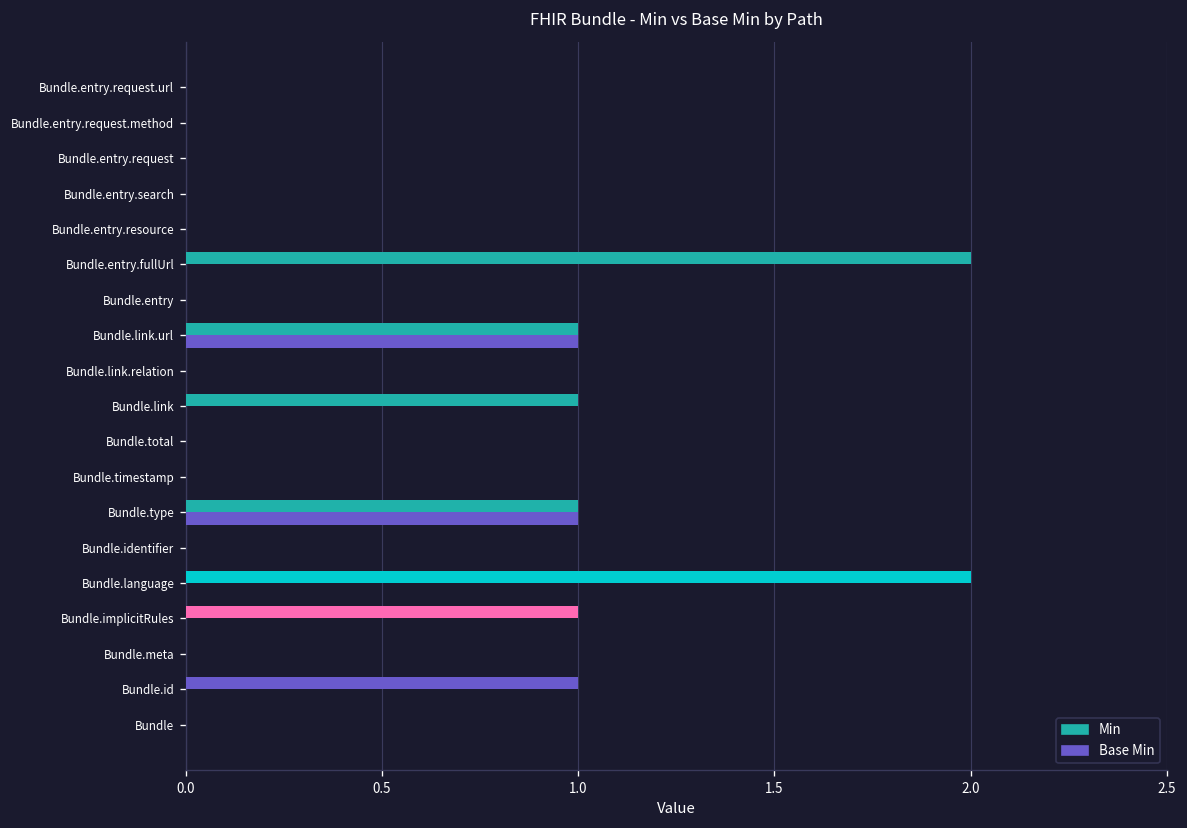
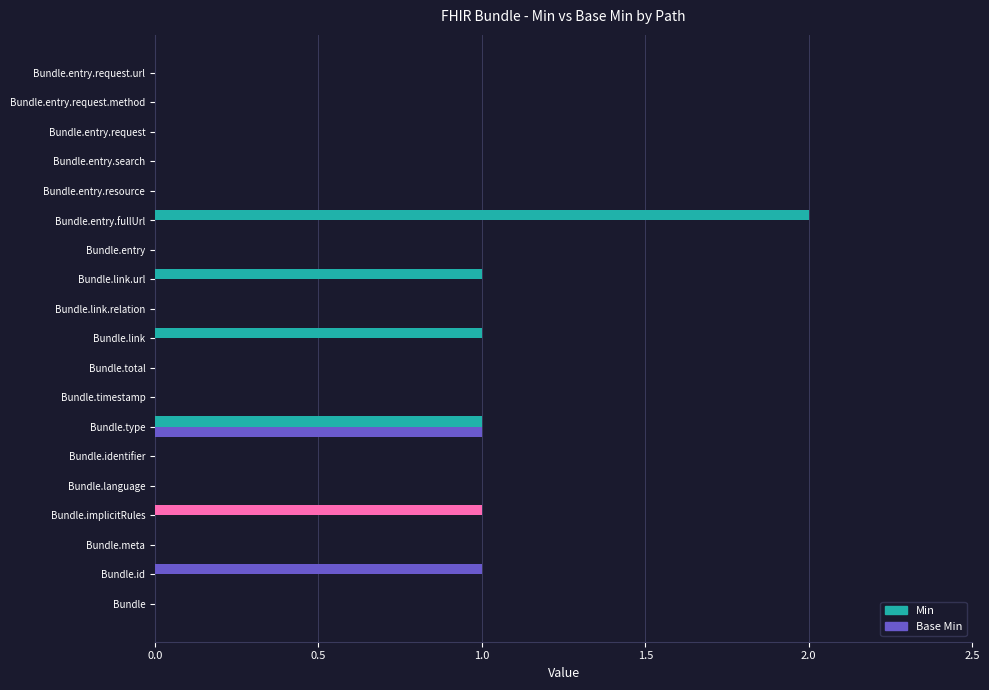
  {
    "Min": {
      "Bundle.entry.request.url": 0,
      "Bundle.entry.request.method": 0,
      "Bundle.entry.request": 0,
      "Bundle.entry.search": 0,
      "Bundle.entry.resource": 0,
      "Bundle.entry.fullUrl": 2,
      "Bundle.entry": 0,
      "Bundle.link.url": 1,
      "Bundle.link.relation": 0,
      "Bundle.link": 1,
      "Bundle.total": 0,
      "Bundle.timestamp": 0,
      "Bundle.type": 1,
      "Bundle.identifier": 0,
-     "Bundle.language": 2,
+     "Bundle.language": 0,
      "Bundle.implicitRules": 1,
      "Bundle.meta": 0,
      "Bundle.id": 1,
      "Bundle": 0
    },
    "Base Min": {
      "Bundle.entry.request.url": 0,
      "Bundle.entry.request.method": 0,
      "Bundle.entry.request": 0,
      "Bundle.entry.search": 0,
      "Bundle.entry.resource": 0,
      "Bundle.entry.fullUrl": 0,
      "Bundle.entry": 0,
-     "Bundle.link.url": 1,
+     "Bundle.link.url": 0,
      "Bundle.link.relation": 0,
      "Bundle.link": 0,
      "Bundle.total": 0,
      "Bundle.timestamp": 0,
      "Bundle.type": 1,
      "Bundle.identifier": 0,
      "Bundle.language": 0,
      "Bundle.implicitRules": 0,
      "Bundle.meta": 0,
      "Bundle.id": 0,
      "Bundle": 0
    }
  }
